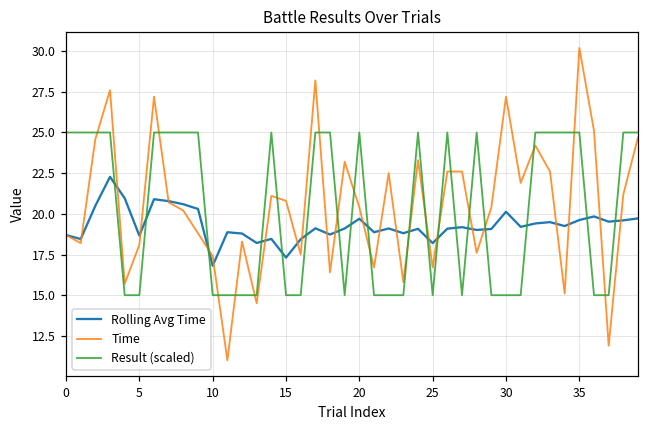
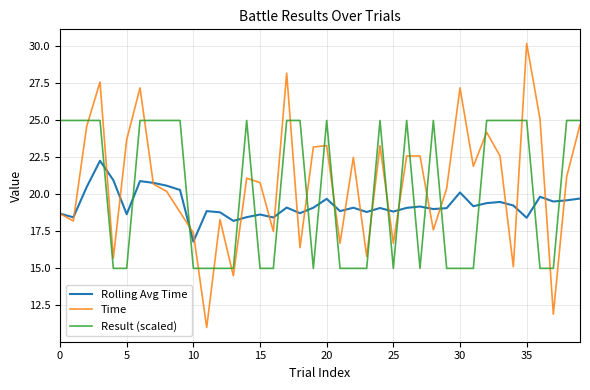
  {
    "Rolling Avg Time": {
      "5": 18.7,
      "10": 16.8,
-     "15": 17.3,
+     "15": 18.6,
      "20": 19.7,
-     "25": 18.2,
+     "25": 18.8,
      "30": 20.1,
-     "35": 19.6
+     "35": 18.4
    },
    "Time": {
-     "5": 18.1,
+     "5": 23.7,
      "10": 17.4,
      "15": 20.8,
-     "20": 20.4,
+     "20": 23.3,
      "25": 16.7,
      "30": 27.2,
      "35": 30.2
    },
    "Result (scaled)": {
      "0": 25.0,
      "5": 15.0,
      "10": 15.0,
      "15": 15.0,
      "20": 25.0,
      "25": 15.0,
      "30": 15.0,
      "35": 25.0
    }
  }
